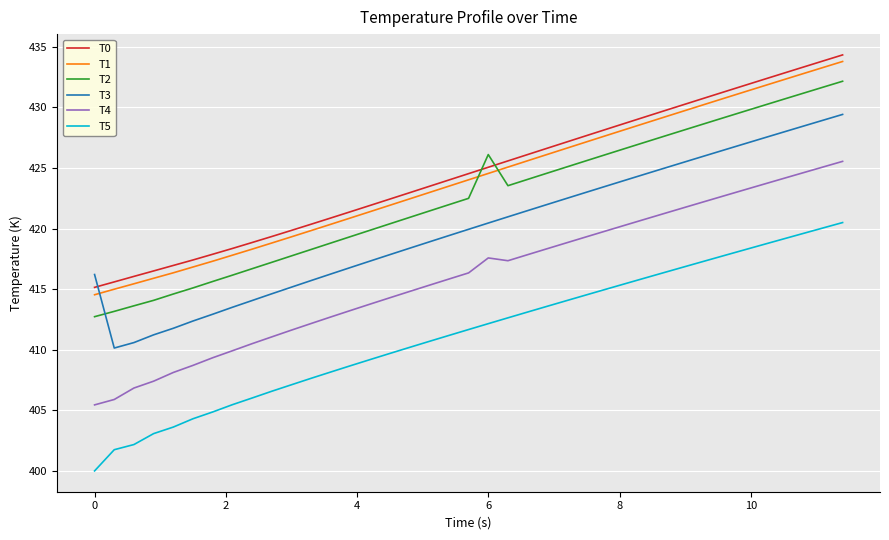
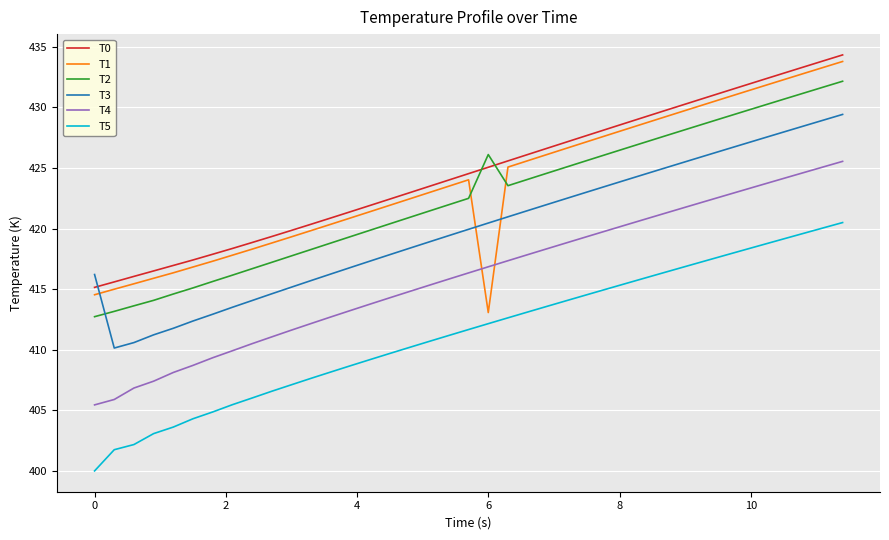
  {
    "T0": {
      "0": 415.2,
      "6": 425.1
    },
    "T1": {
      "0": 414.5,
-     "6": 424.6
+     "6": 413.1
    },
    "T2": {
      "0": 412.7,
      "6": 426.1
    },
    "T3": {
      "0": 416.2,
      "6": 420.5
    },
    "T4": {
      "0": 405.5,
-     "6": 417.6
+     "6": 416.8
    },
    "T5": {
      "0": 400.0,
      "6": 412.2
    }
  }
